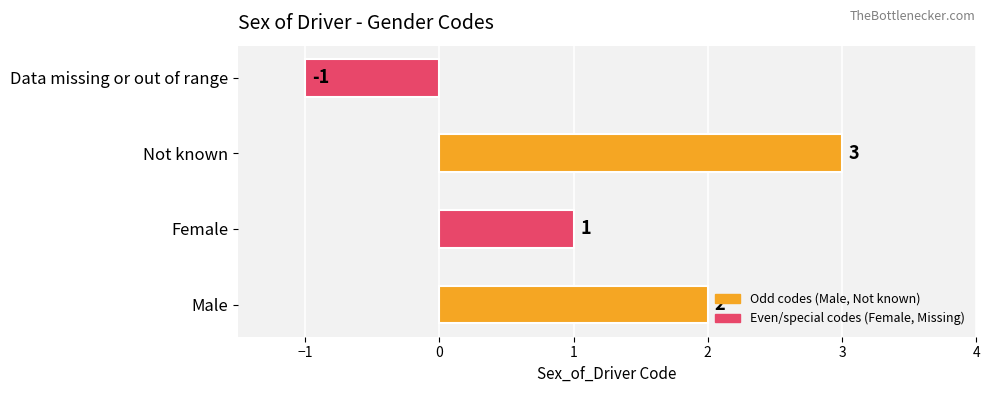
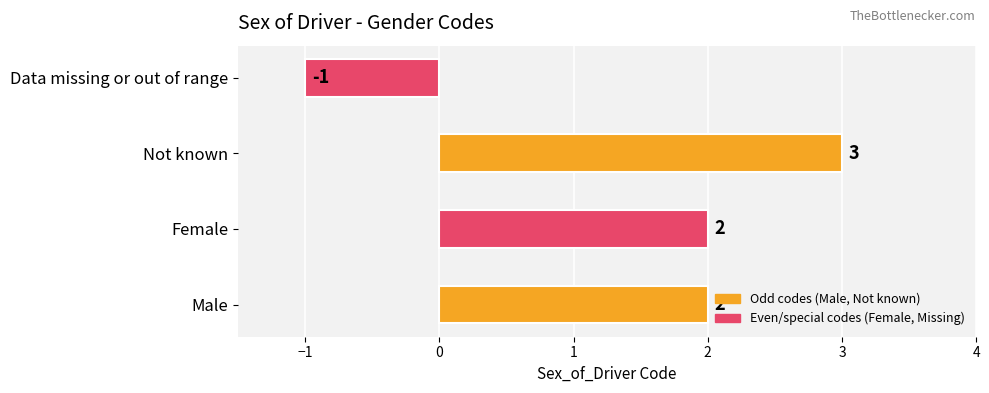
  {
    "Data missing or out of range": -1,
    "Not known": 3,
-   "Female": 1,
+   "Female": 2,
    "Male": 2
  }
